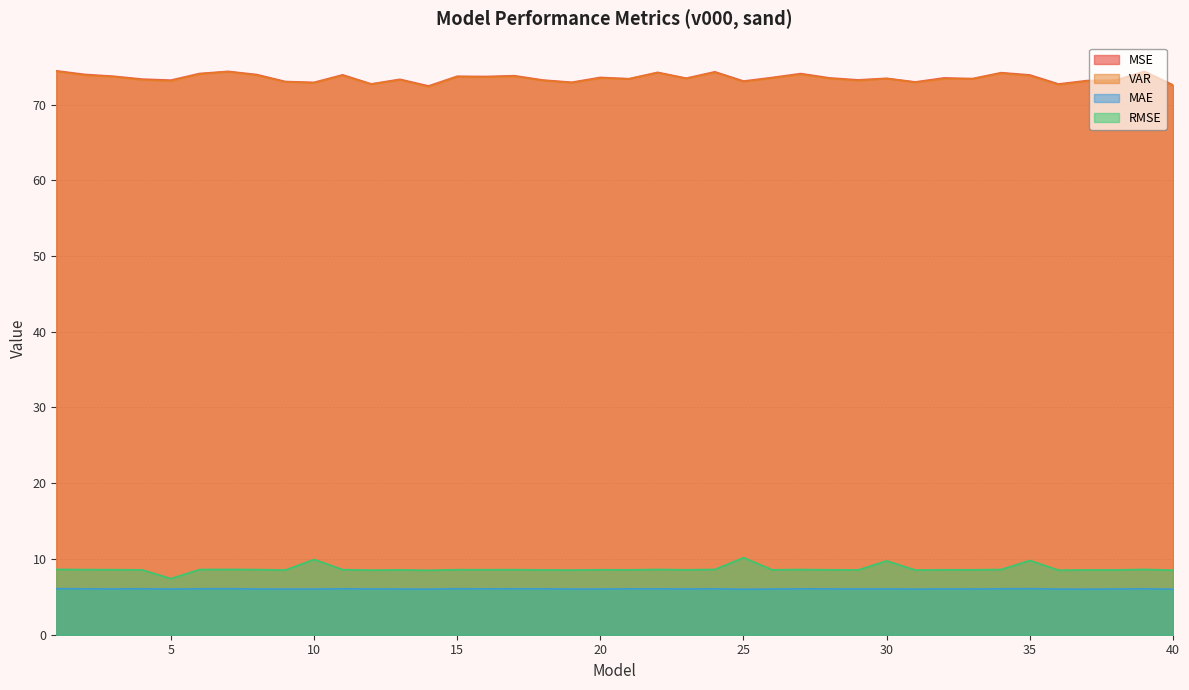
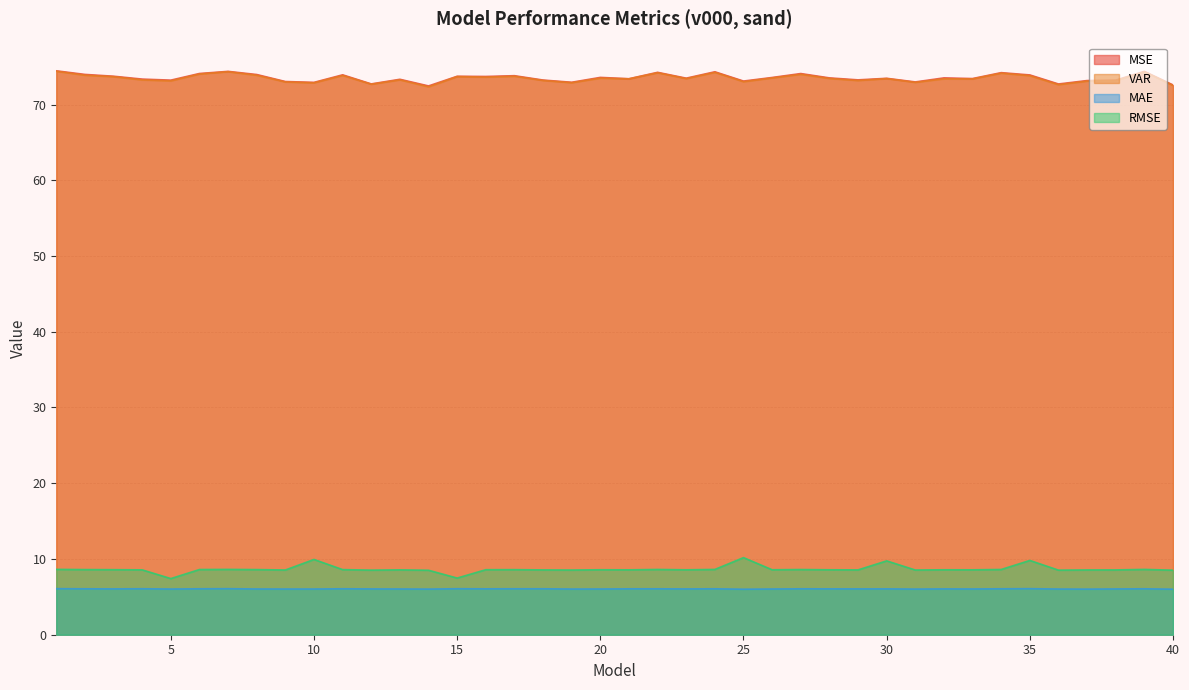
  {
    "MAE": {
      "5": 6,
      "10": 6,
      "15": 6,
      "20": 6,
      "25": 6,
      "30": 6,
      "35": 6,
      "40": 6
    },
    "RMSE": {
      "5": 7,
      "10": 10,
-     "15": 9,
+     "15": 7,
      "20": 9,
      "25": 10,
      "30": 10,
      "35": 10,
      "40": 9
    }
  }
